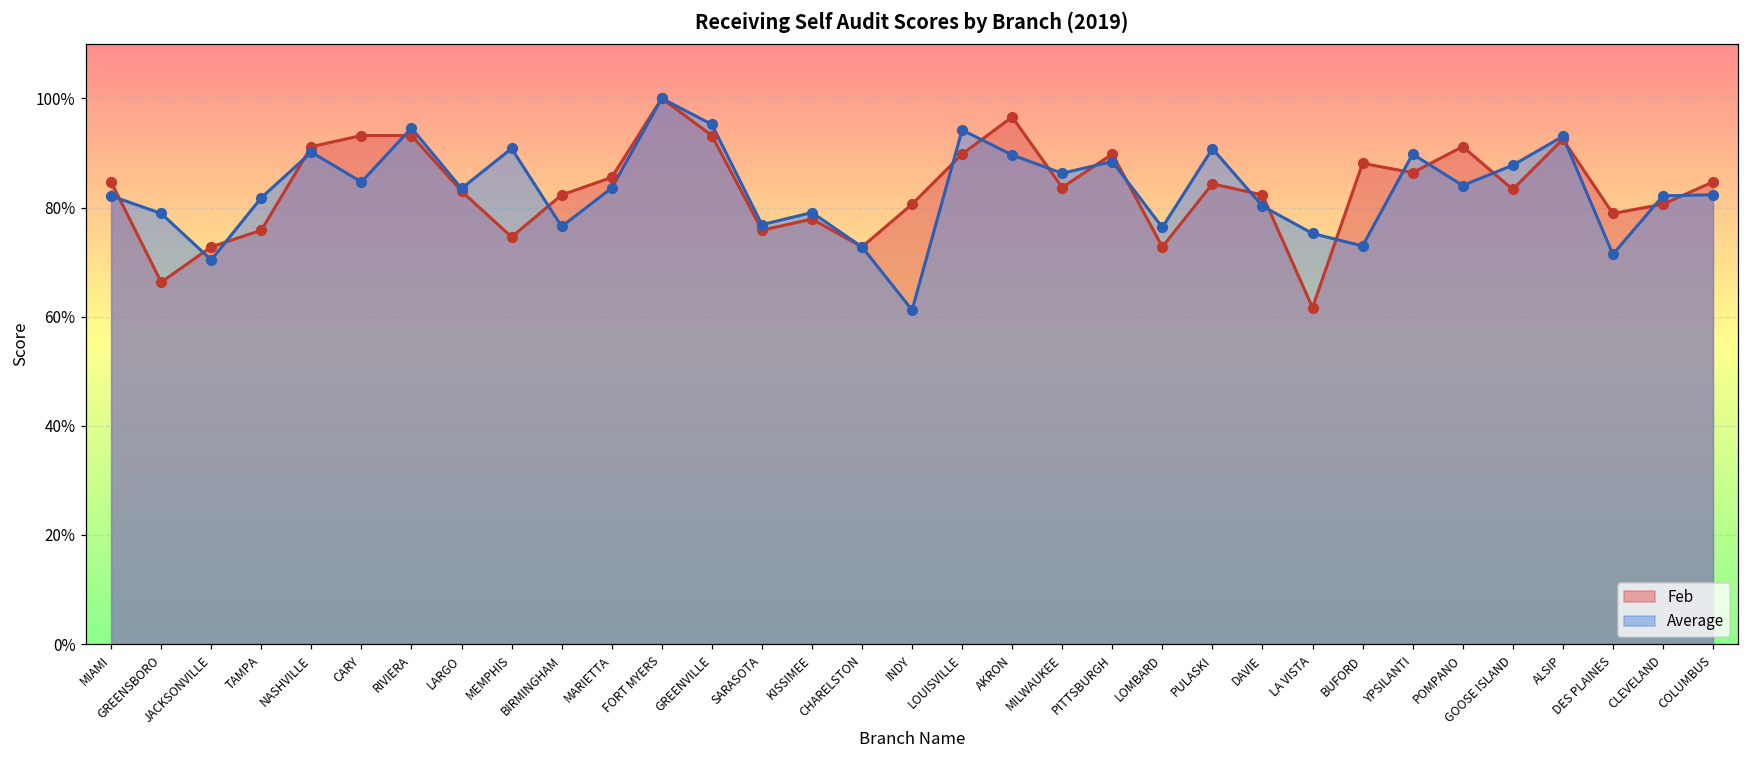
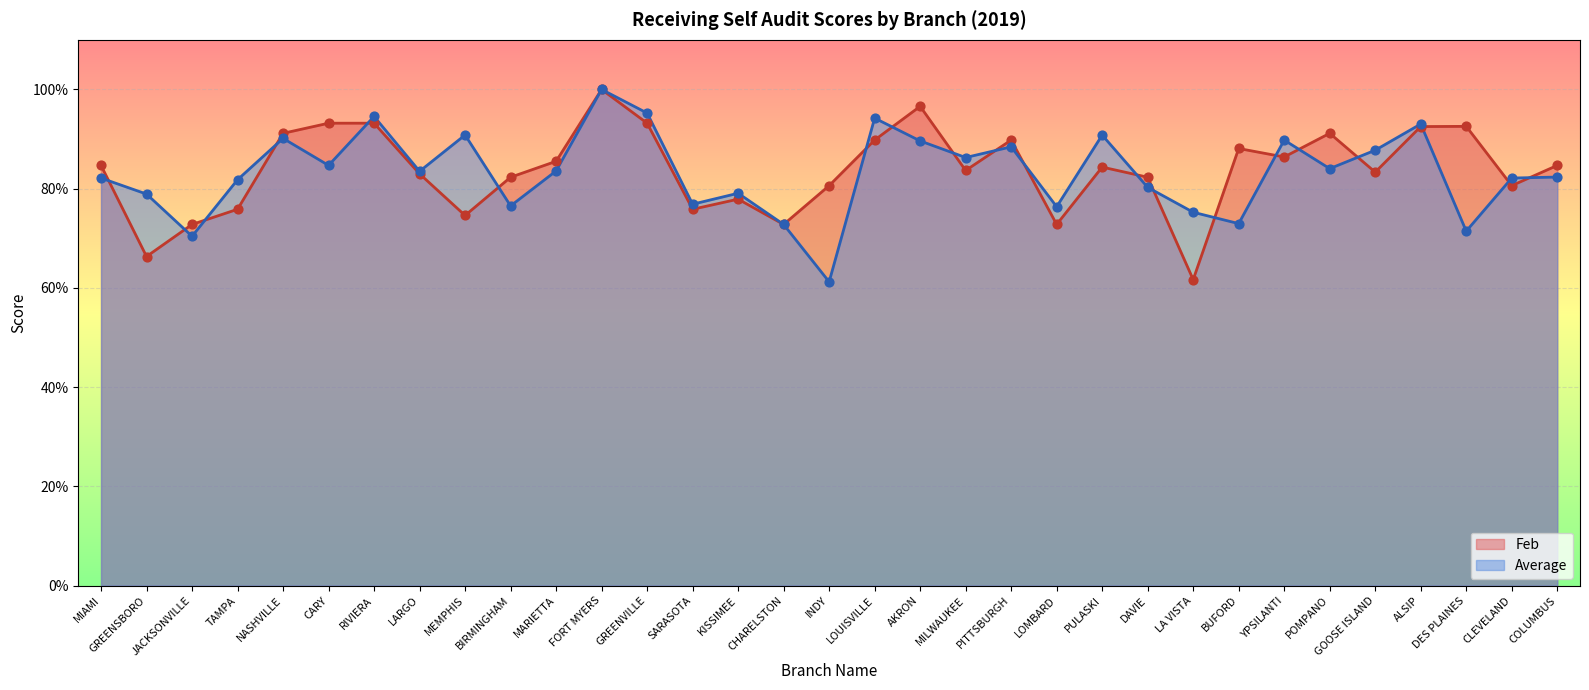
  {
    "Feb": {
      "MIAMI": "85%",
      "GREENSBORO": "66%",
      "JACKSONVILLE": "73%",
      "TAMPA": "76%",
      "NASHVILLE": "91%",
      "CARY": "93%",
      "RIVIERA": "93%",
      "MEMPHIS": "75%",
      "BIRMINGHAM": "82%",
      "MARIETTA": "86%",
      "GREENVILLE": "93%",
      "SARASOTA": "76%",
      "KISSIMEE": "78%",
      "INDY": "81%",
      "LOUISVILLE": "90%",
      "AKRON": "97%",
      "MILWAUKEE": "84%",
      "PITTSBURGH": "90%",
      "LOMBARD": "73%",
      "PULASKI": "84%",
      "DAVIE": "82%",
      "LA VISTA": "62%",
      "BUFORD": "88%",
      "YPSILANTI": "86%",
      "POMPANO": "91%",
      "GOOSE ISLAND": "83%",
      "ALSIP": "93%",
-     "DES PLAINES": "79%",
+     "DES PLAINES": "93%",
      "CLEVELAND": "81%",
      "COLUMBUS": "85%"
    },
    "Average": {
      "MIAMI": "82%",
      "GREENSBORO": "79%",
      "JACKSONVILLE": "70%",
      "TAMPA": "82%",
      "NASHVILLE": "90%",
      "CARY": "85%",
      "RIVIERA": "95%",
      "MEMPHIS": "91%",
      "BIRMINGHAM": "77%",
      "MARIETTA": "84%",
      "GREENVILLE": "95%",
      "SARASOTA": "77%",
      "KISSIMEE": "79%",
      "INDY": "61%",
      "LOUISVILLE": "94%",
      "AKRON": "90%",
      "MILWAUKEE": "86%",
      "PITTSBURGH": "88%",
      "LOMBARD": "76%",
      "PULASKI": "91%",
      "DAVIE": "80%",
      "LA VISTA": "75%",
      "BUFORD": "73%",
      "YPSILANTI": "90%",
      "POMPANO": "84%",
      "GOOSE ISLAND": "88%",
      "ALSIP": "93%",
      "DES PLAINES": "71%",
      "CLEVELAND": "82%",
      "COLUMBUS": "82%"
    }
  }
